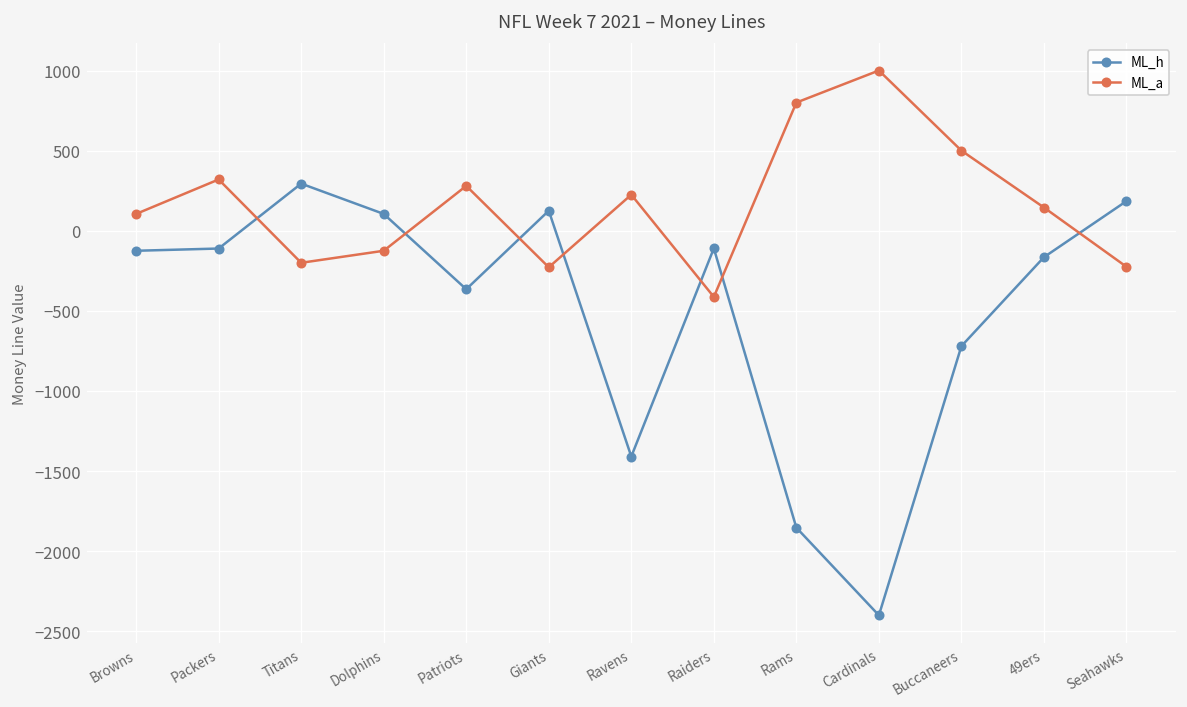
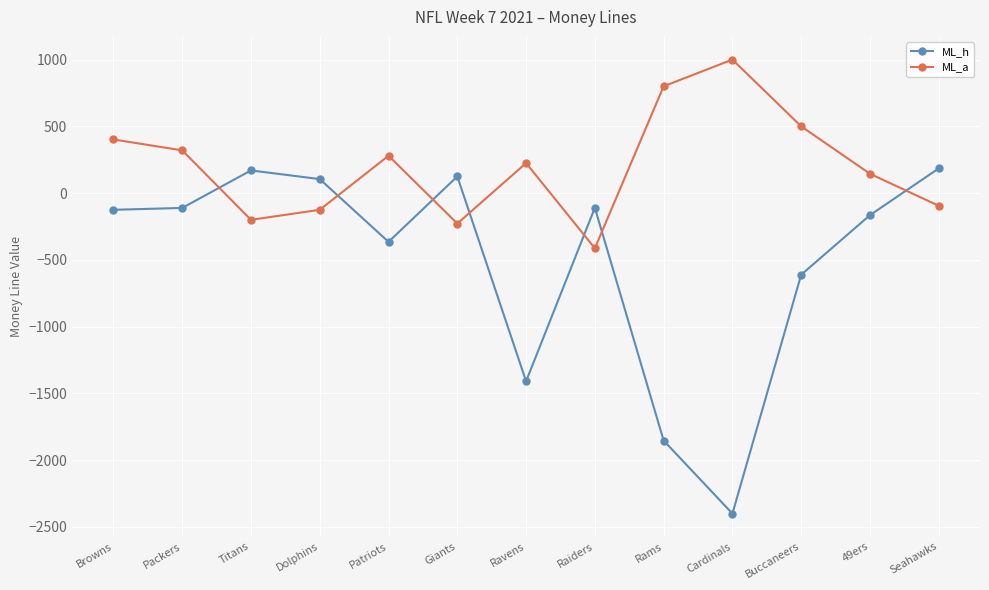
  {
    "ML_h": {
      "Browns": -130,
      "Packers": -110,
-     "Titans": 290,
+     "Titans": 170,
      "Dolphins": 110,
      "Patriots": -370,
      "Giants": 130,
      "Ravens": -1410,
      "Raiders": -110,
      "Rams": -1850,
      "Cardinals": -2400,
-     "Buccaneers": -720,
+     "Buccaneers": -610,
      "49ers": -170,
      "Seahawks": 190
    },
    "ML_a": {
-     "Browns": 110,
+     "Browns": 400,
      "Packers": 320,
      "Titans": -200,
      "Dolphins": -130,
      "Patriots": 280,
      "Giants": -230,
      "Ravens": 230,
      "Raiders": -410,
      "Rams": 800,
      "Cardinals": 1000,
      "Buccaneers": 500,
      "49ers": 150,
-     "Seahawks": -230
+     "Seahawks": -100
    }
  }
